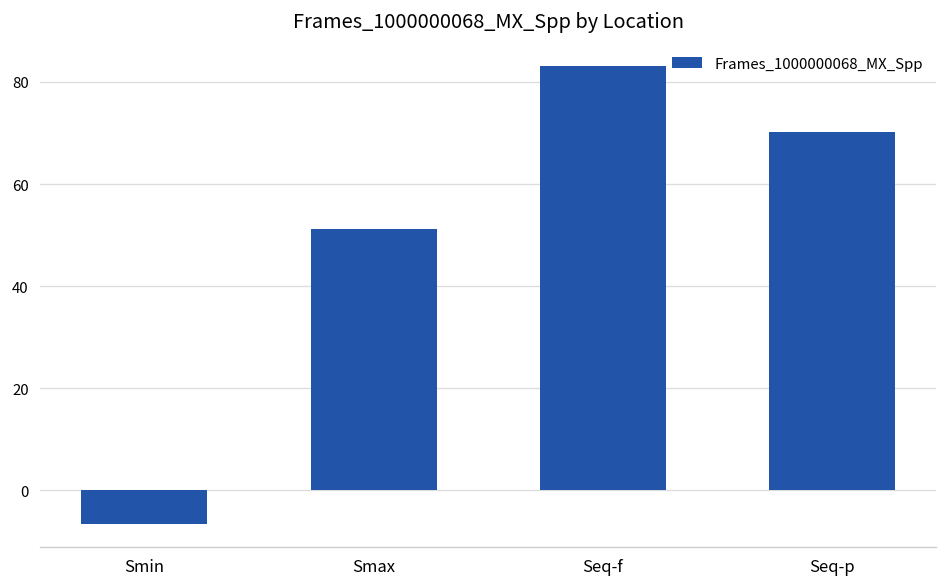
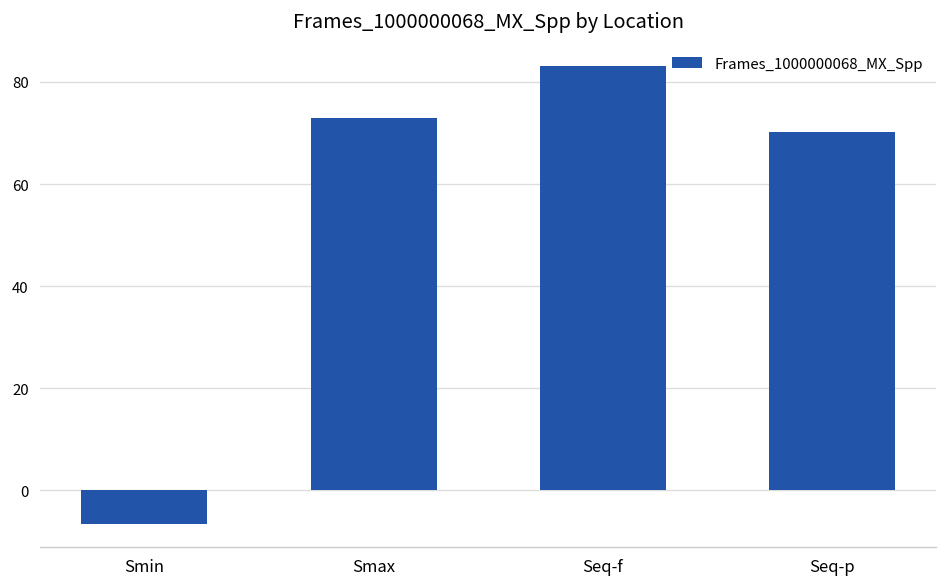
  {
    "Smin": -7,
-   "Smax": 51,
+   "Smax": 73,
    "Seq-f": 83,
    "Seq-p": 70
  }
